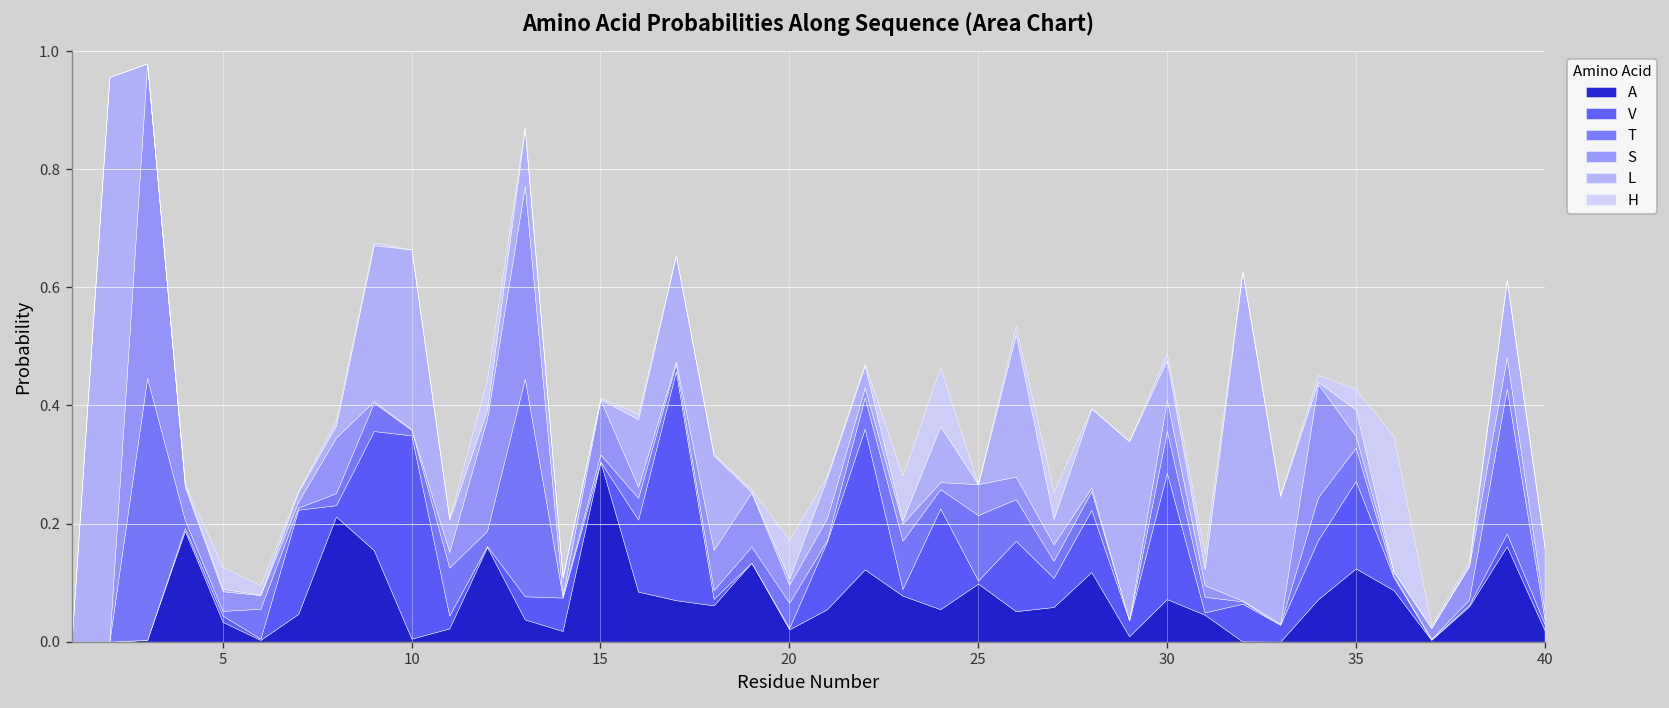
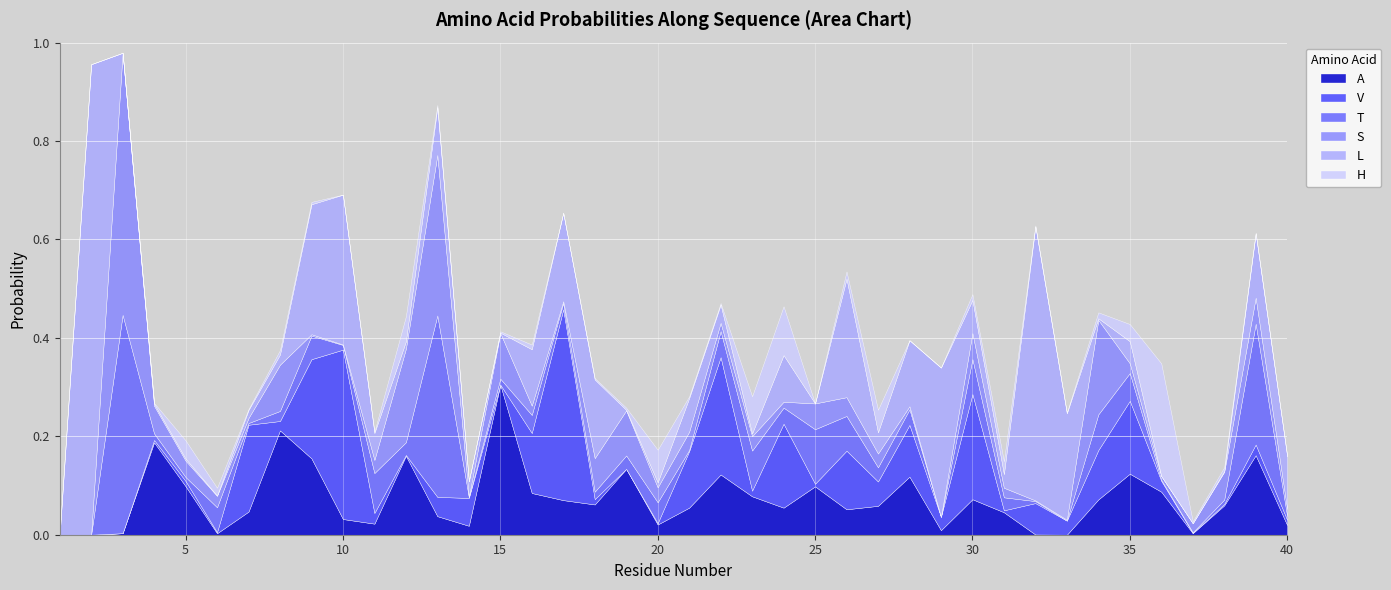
  {
    "A": {
-     "5": 0.03,
-     "10": 0.01,
+     "5": 0.10,
+     "10": 0.03,
      "25": 0.10,
      "30": 0.07,
      "35": 0.12,
      "40": 0.02
    }
  }
